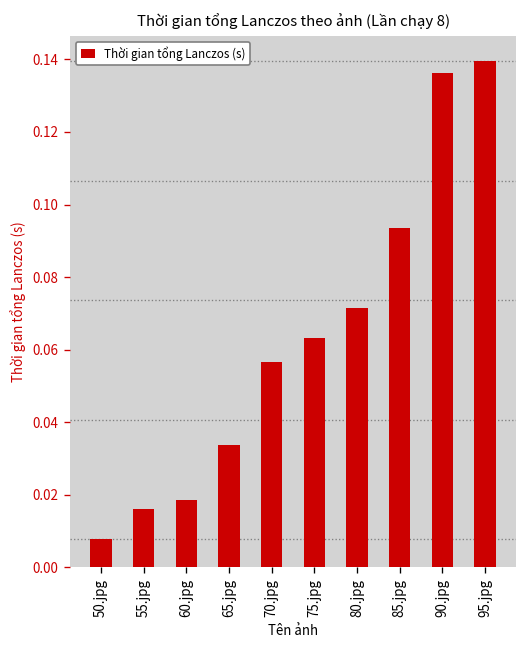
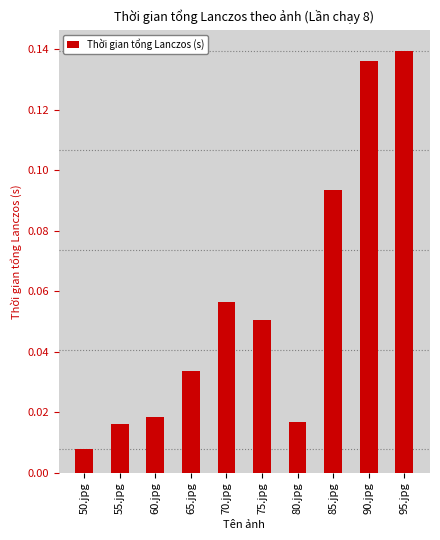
  {
    "50.jpg": 0.008,
    "55.jpg": 0.016,
    "60.jpg": 0.019,
    "65.jpg": 0.034,
    "70.jpg": 0.057,
-   "75.jpg": 0.063,
-   "80.jpg": 0.072,
+   "75.jpg": 0.051,
+   "80.jpg": 0.017,
    "85.jpg": 0.094,
    "90.jpg": 0.136,
    "95.jpg": 0.140
  }
